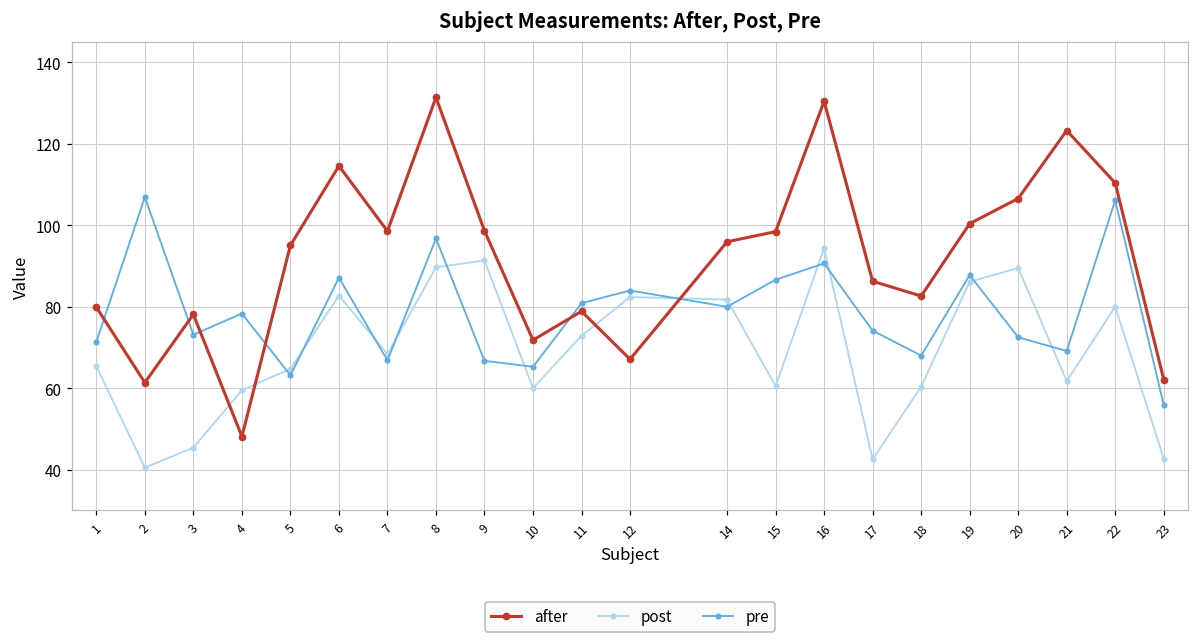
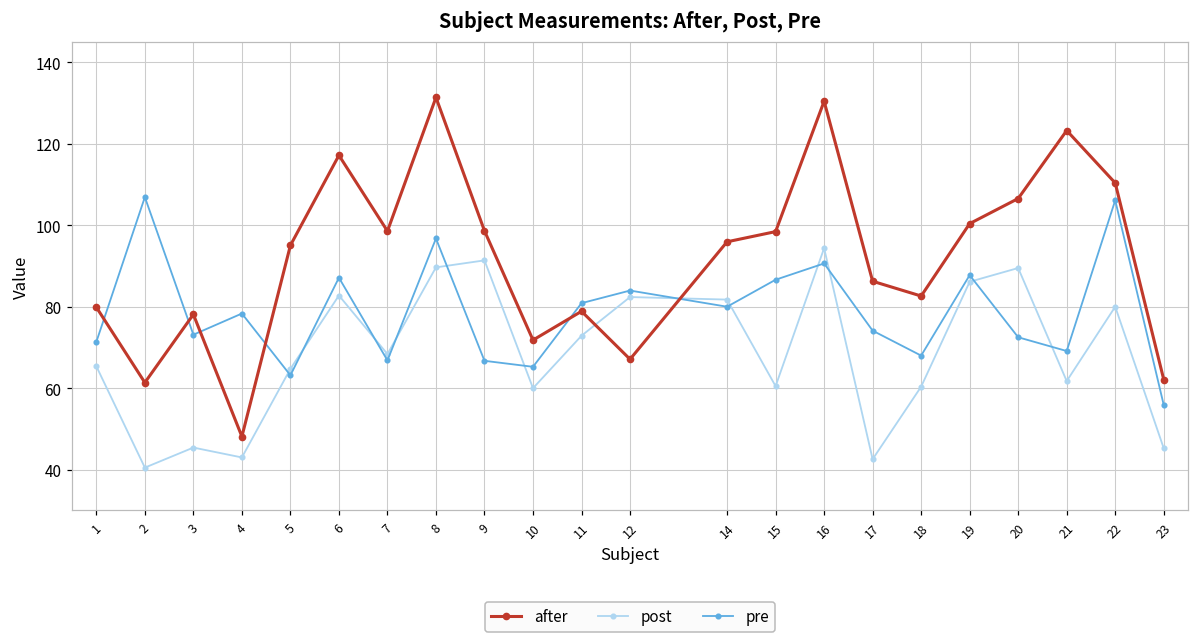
  {
    "after": {
      "1": 80,
      "2": 61,
      "3": 78,
      "4": 48,
      "5": 95,
-     "6": 115,
+     "6": 117,
      "7": 99,
      "8": 131,
      "9": 99,
      "10": 72,
      "11": 79,
      "12": 67,
      "14": 96,
      "15": 98,
      "16": 130,
      "17": 86,
      "18": 83,
      "19": 100,
      "20": 107,
      "21": 123,
      "22": 110,
      "23": 62
    },
    "post": {
      "1": 65,
      "2": 41,
      "3": 45,
-     "4": 60,
+     "4": 43,
      "5": 65,
      "6": 83,
      "7": 68,
      "8": 90,
      "9": 91,
      "10": 60,
      "11": 73,
      "12": 82,
      "14": 82,
      "15": 61,
      "16": 94,
      "17": 43,
      "18": 60,
      "19": 86,
      "20": 90,
      "21": 62,
      "22": 80,
-     "23": 43
+     "23": 45
    },
    "pre": {
      "1": 71,
      "2": 107,
      "3": 73,
      "4": 78,
      "5": 63,
      "6": 87,
      "7": 67,
      "8": 97,
      "9": 67,
      "10": 65,
      "11": 81,
      "12": 84,
      "14": 80,
      "15": 87,
      "16": 91,
      "17": 74,
      "18": 68,
      "19": 88,
      "20": 73,
      "21": 69,
      "22": 106,
      "23": 56
    }
  }
